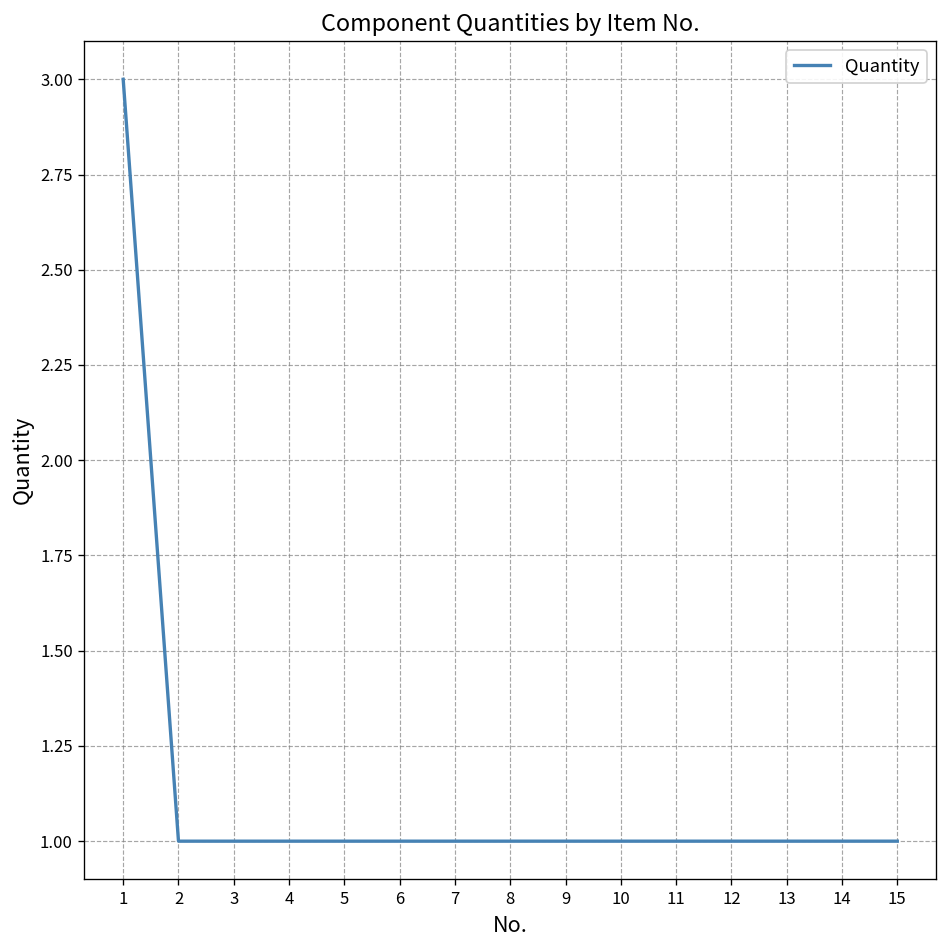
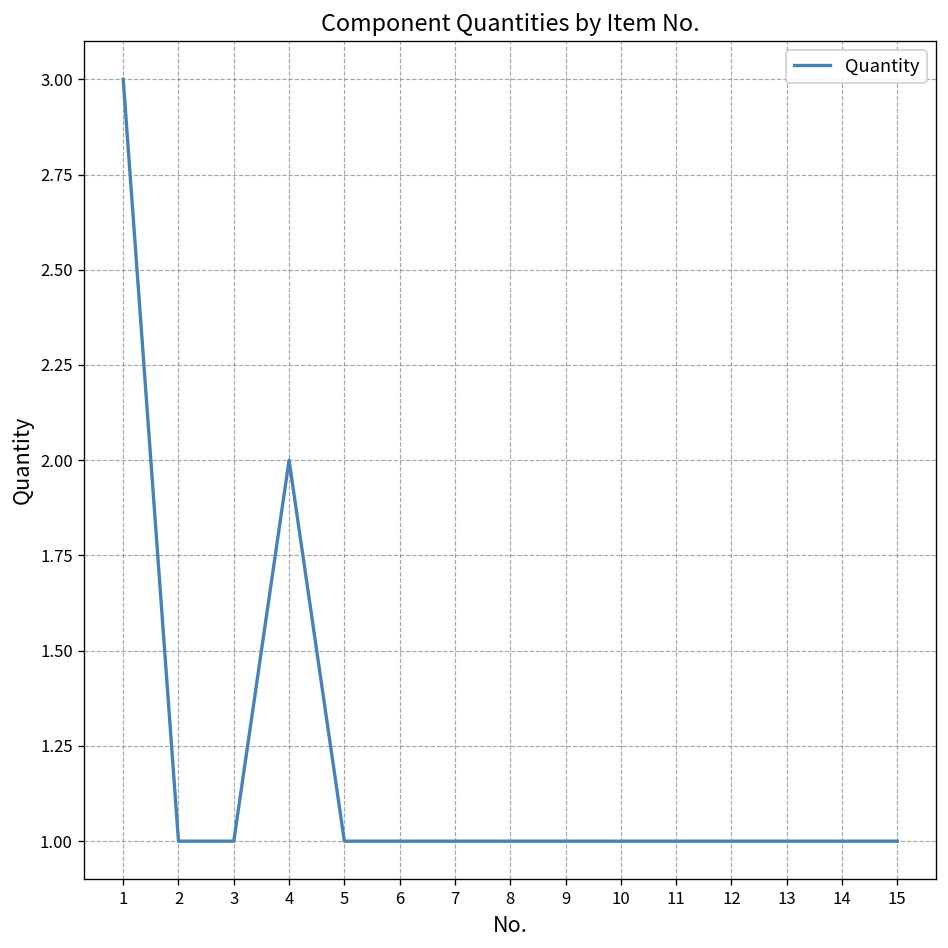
  {
    "1": 3,
    "2": 1,
    "3": 1,
-   "4": 1,
+   "4": 2,
    "5": 1,
    "6": 1,
    "7": 1,
    "8": 1,
    "9": 1,
    "10": 1,
    "11": 1,
    "12": 1,
    "13": 1,
    "14": 1,
    "15": 1
  }
